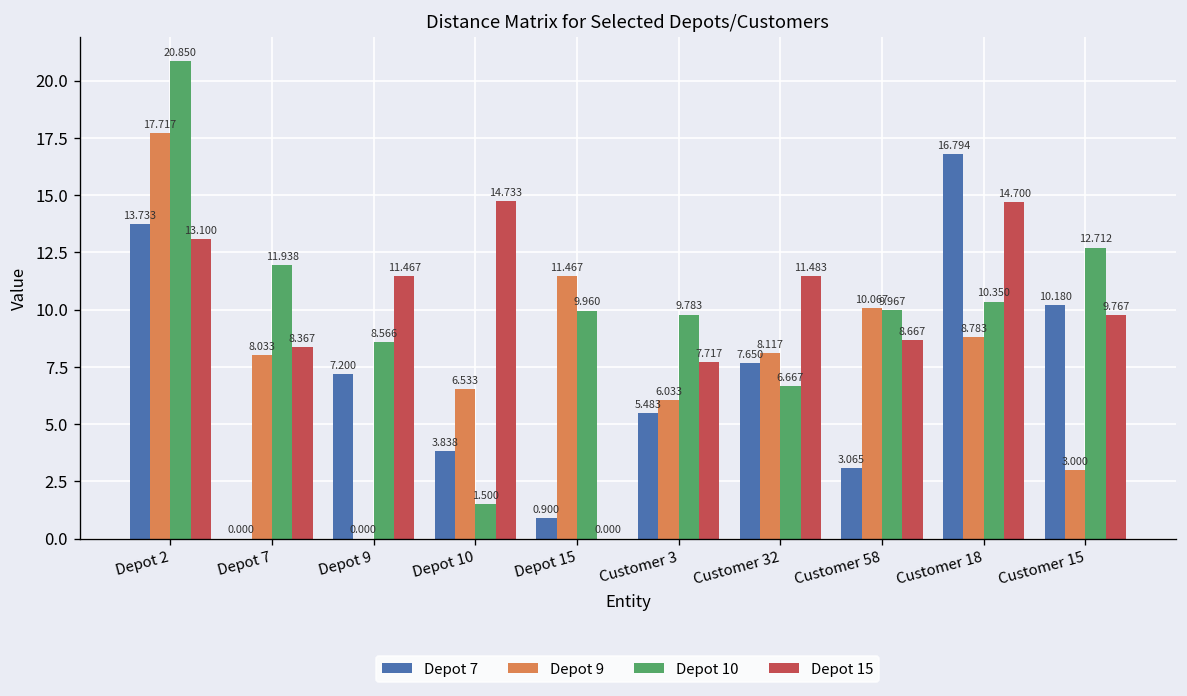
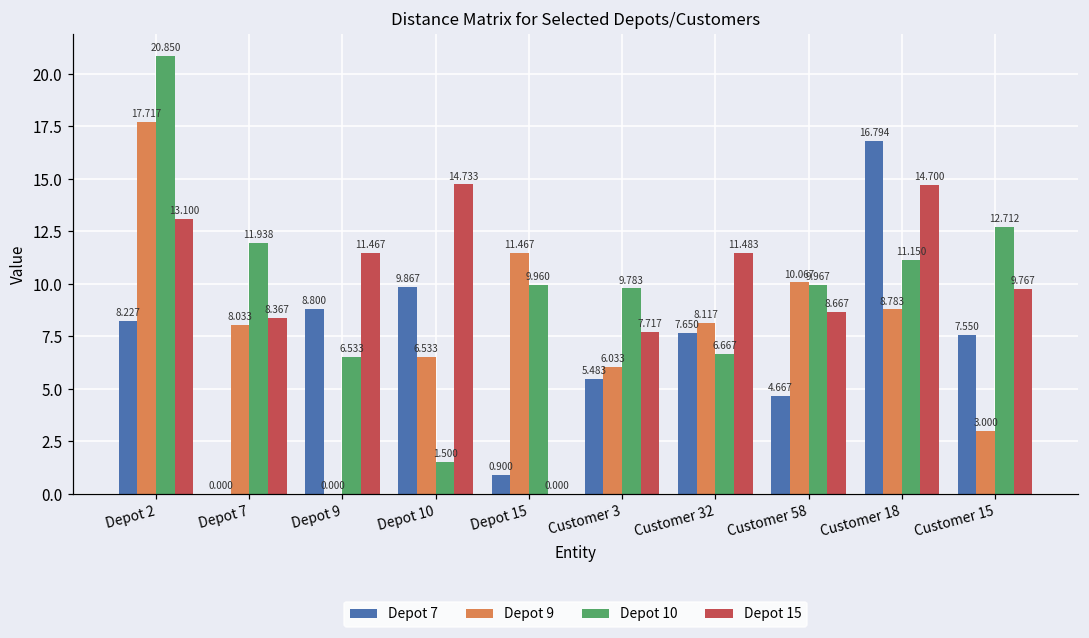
  {
    "Depot 7": {
-     "Depot 2": 13.733,
+     "Depot 2": 8.227,
      "Depot 7": 0.000,
-     "Depot 9": 7.200,
-     "Depot 10": 3.838,
+     "Depot 9": 8.800,
+     "Depot 10": 9.867,
      "Depot 15": 0.900,
      "Customer 3": 5.483,
      "Customer 32": 7.650,
-     "Customer 58": 3.065,
+     "Customer 58": 4.667,
      "Customer 18": 16.794,
-     "Customer 15": 10.180
+     "Customer 15": 7.550
    },
    "Depot 10": {
      "Depot 2": 20.850,
      "Depot 7": 11.938,
-     "Depot 9": 8.566,
+     "Depot 9": 6.533,
      "Depot 10": 1.500,
      "Depot 15": 9.960,
      "Customer 3": 9.783,
      "Customer 32": 6.667,
-     "Customer 18": 10.350,
+     "Customer 18": 11.150,
      "Customer 15": 12.712
    }
  }
